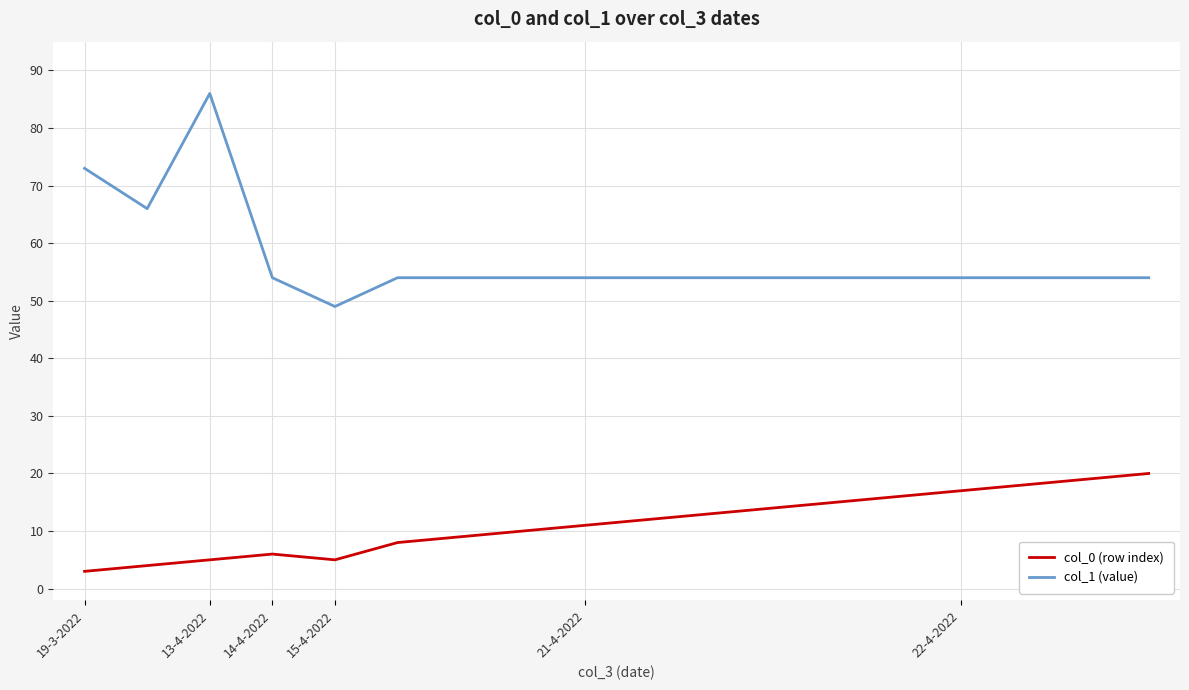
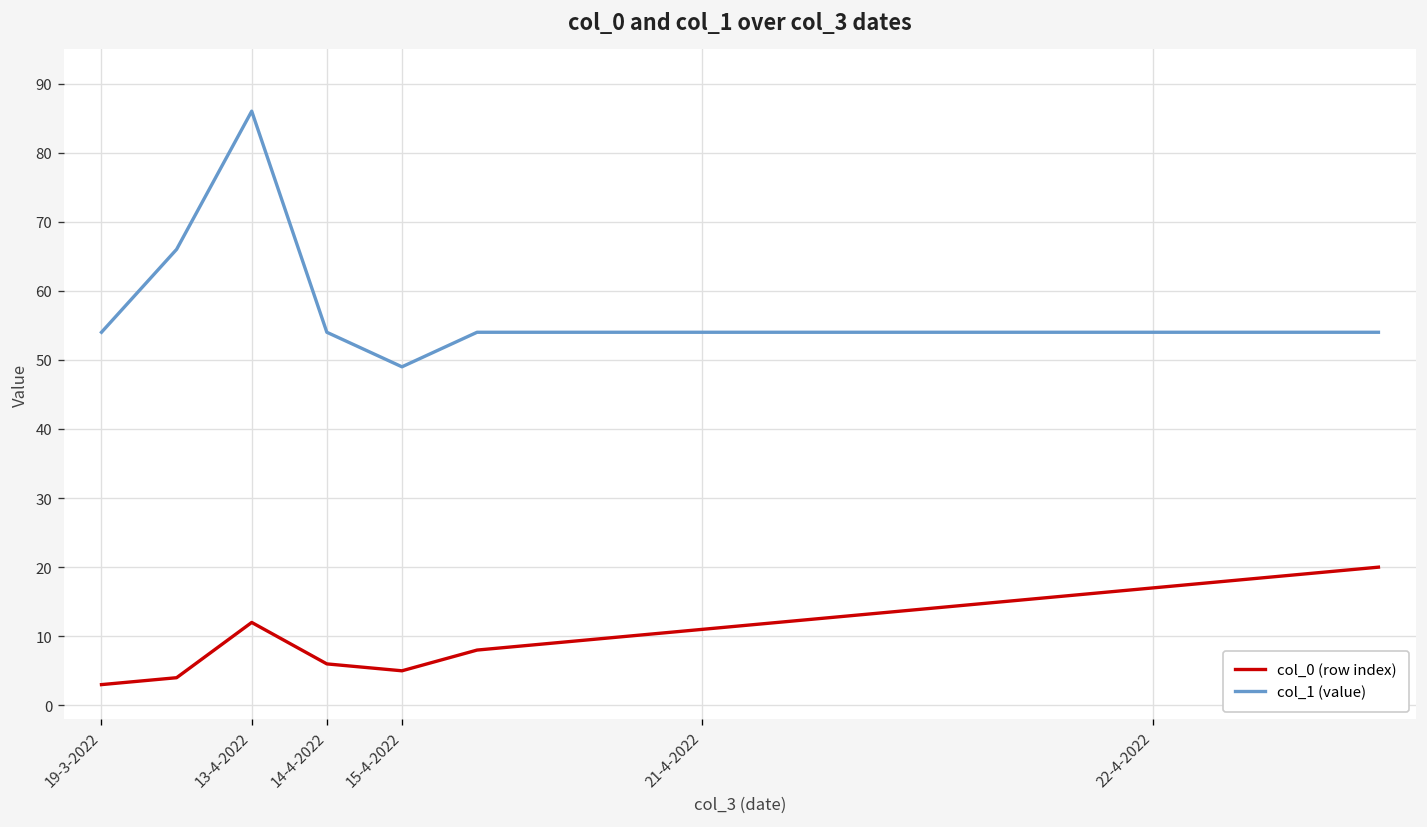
  {
    "col_0 (row index)": {
      "19-3-2022": 3,
-     "13-4-2022": 5,
+     "13-4-2022": 12,
      "15-4-2022": 5
    },
    "col_1 (value)": {
-     "19-3-2022": 73,
+     "19-3-2022": 54,
      "13-4-2022": 86,
      "15-4-2022": 49
    }
  }
